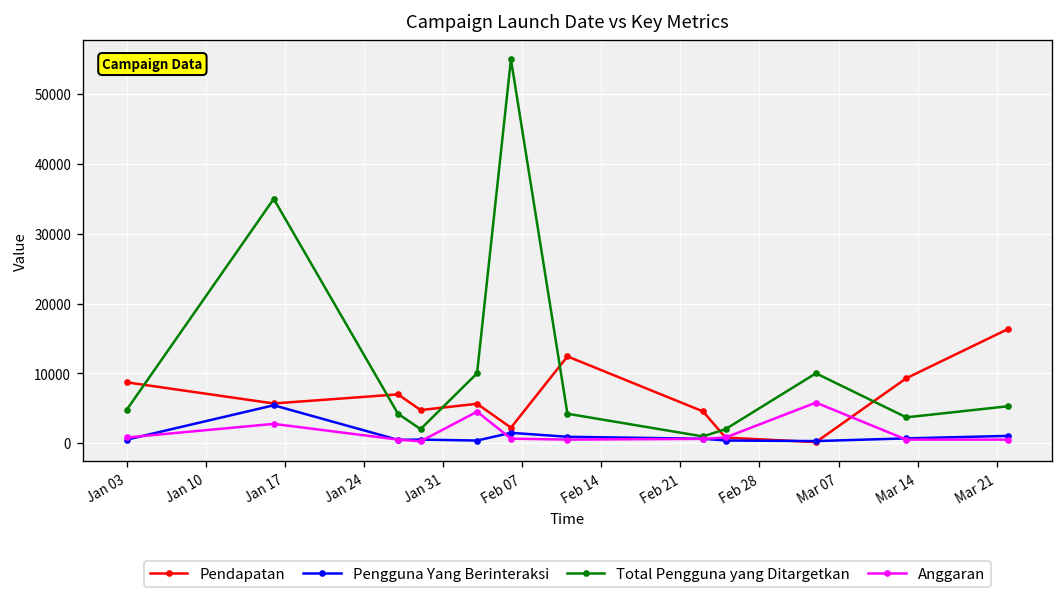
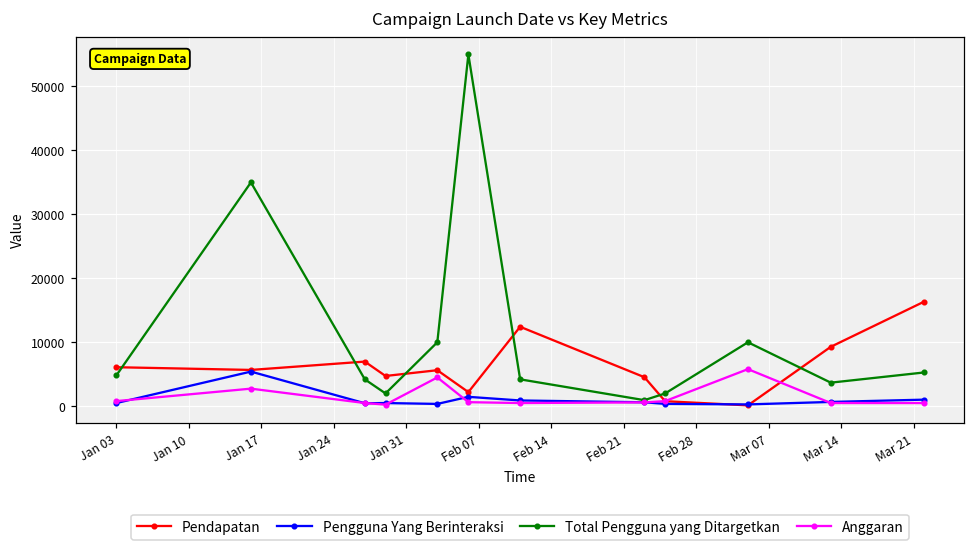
  {
    "Pendapatan": {
-     "Jan 03": 9000
+     "Jan 03": 6000
    },
    "Total Pengguna yang Ditargetkan": {
      "Jan 03": 5000
    }
  }
